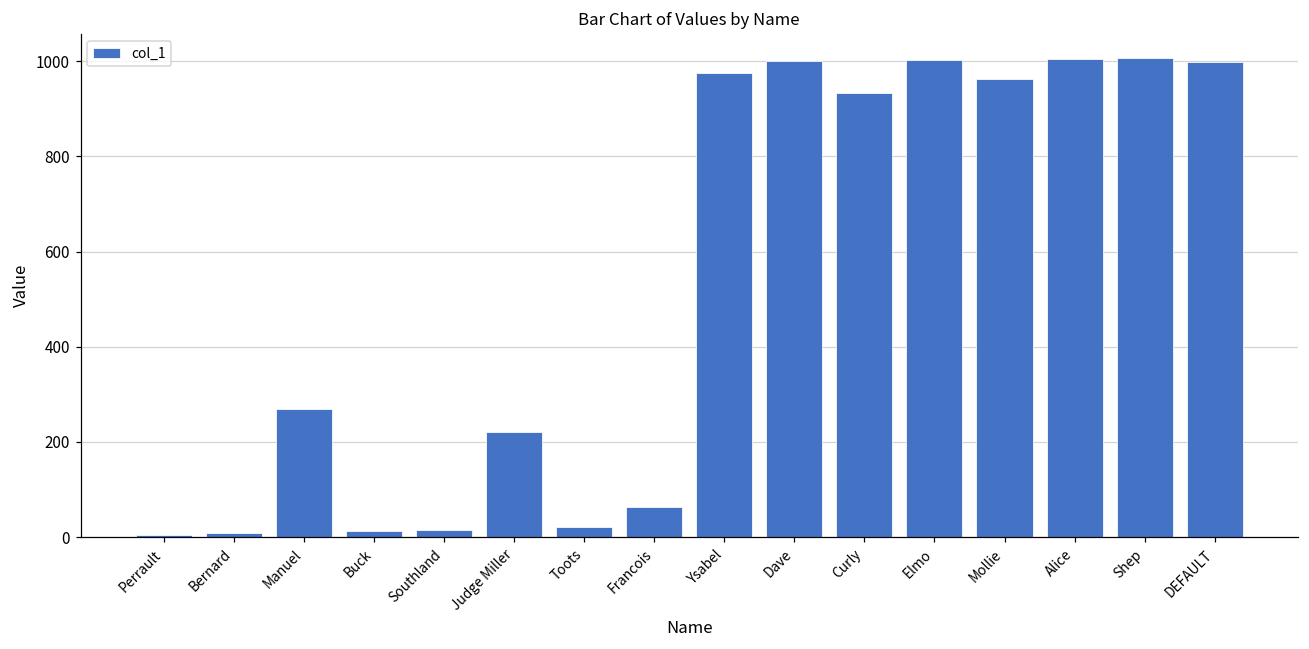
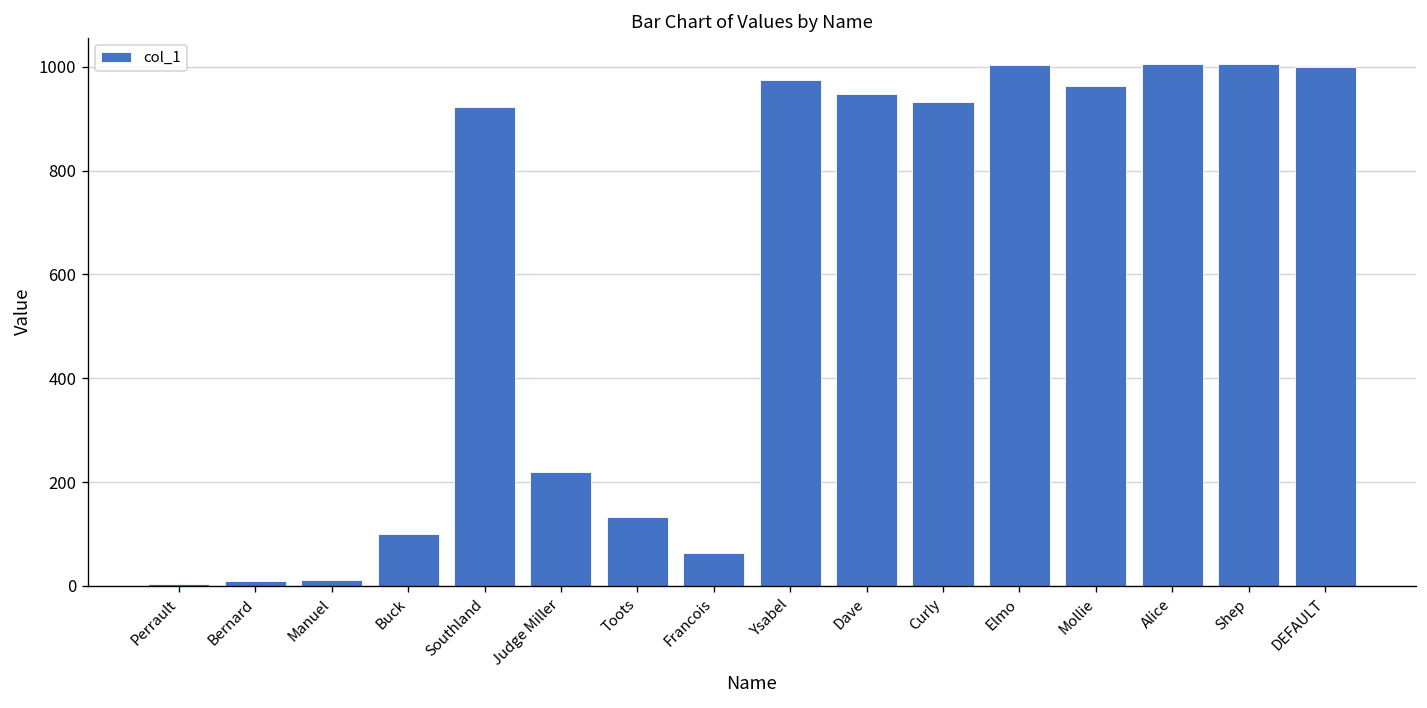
  {
    "Bernard": 10,
-   "Manuel": 270,
-   "Buck": 10,
-   "Southland": 10,
+   "Manuel": 10,
+   "Buck": 100,
+   "Southland": 920,
    "Judge Miller": 220,
-   "Toots": 20,
+   "Toots": 130,
    "Francois": 60,
    "Ysabel": 980,
-   "Dave": 1000,
+   "Dave": 950,
    "Curly": 930,
    "Elmo": 1000,
    "Mollie": 960,
    "Alice": 1010,
    "Shep": 1010,
    "DEFAULT": 1000
  }
